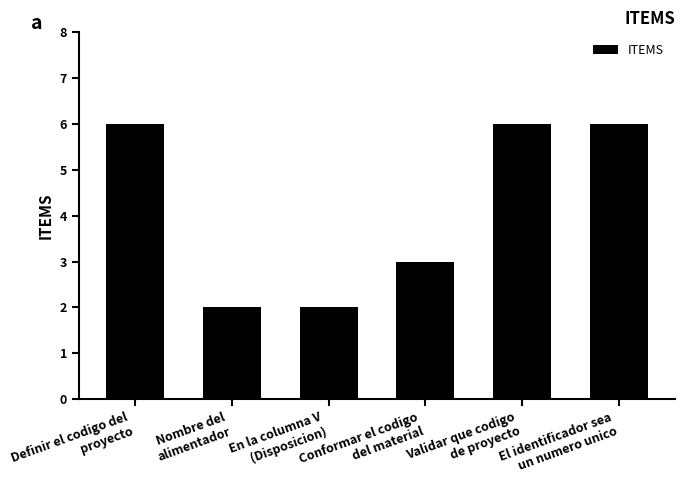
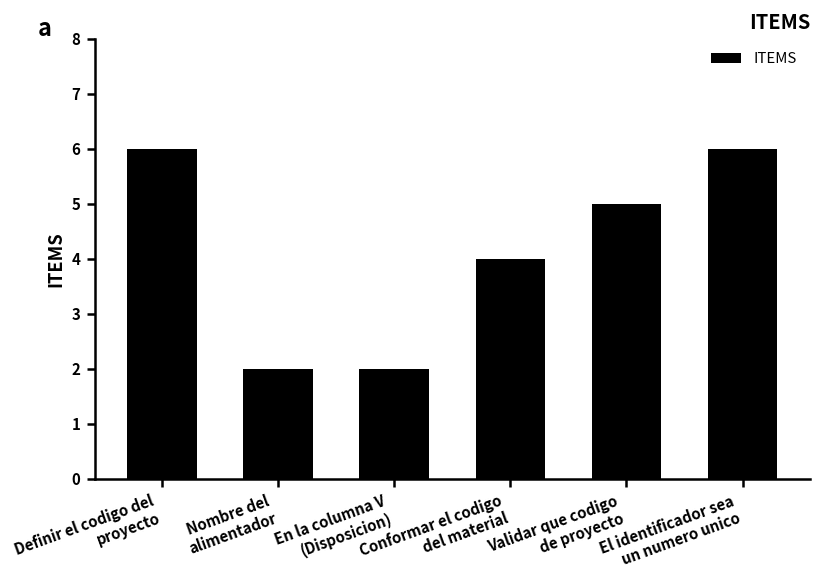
  {
    "Definir el codigo del proyecto": 6,
    "Nombre del alimentador": 2,
    "En la columna V (Disposicion)": 2,
-   "Conformar el codigo del material": 3,
-   "Validar que codigo de proyecto": 6,
+   "Conformar el codigo del material": 4,
+   "Validar que codigo de proyecto": 5,
    "El identificador sea un numero unico": 6
  }
